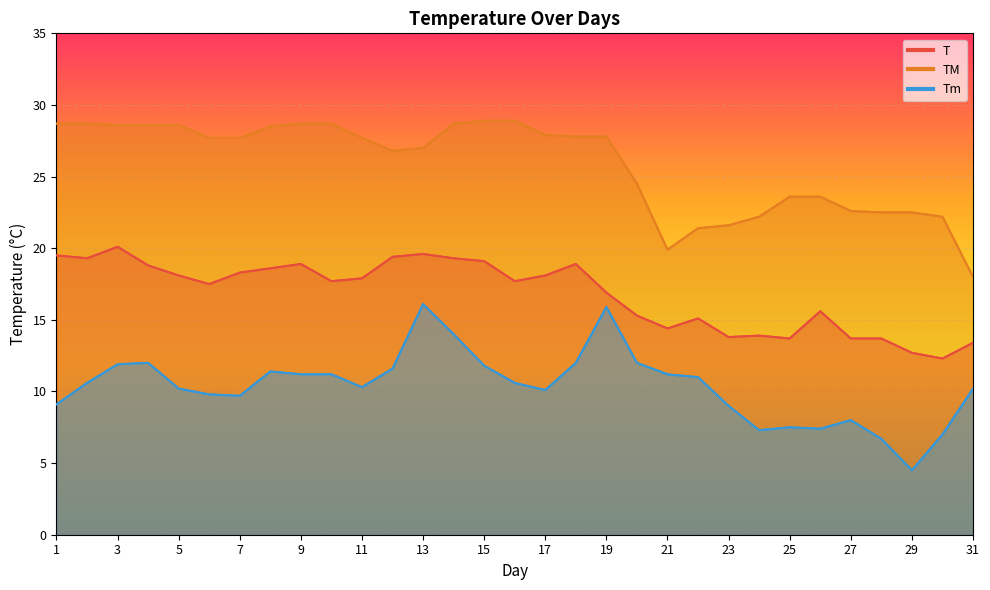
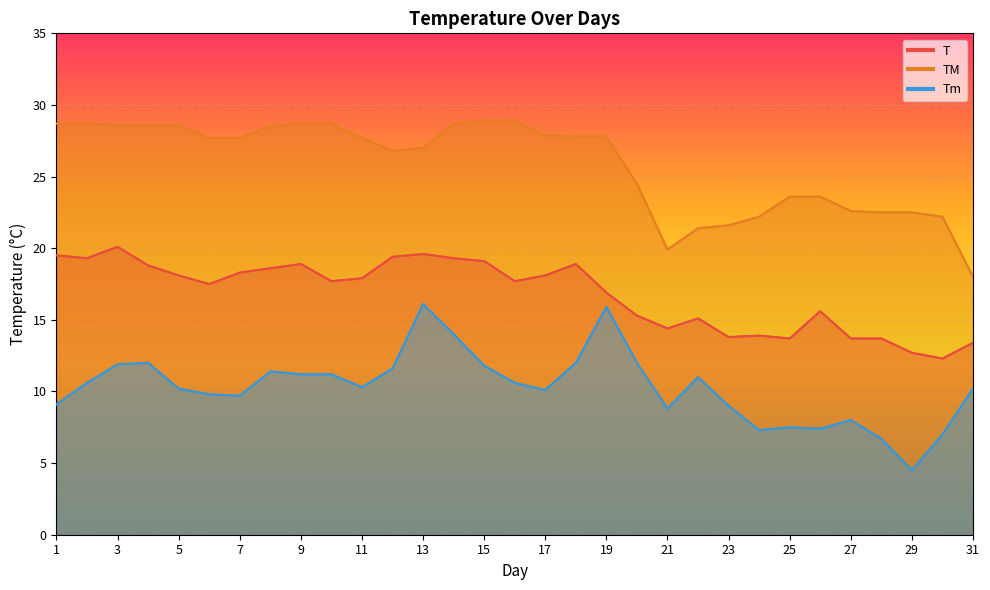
  {
    "Tm": {
      "1": 9.1,
      "3": 11.9,
      "5": 10.2,
      "7": 9.7,
      "9": 11.2,
      "11": 10.3,
      "13": 16.1,
      "15": 11.8,
      "17": 10.1,
      "19": 15.9,
-     "21": 11.2,
+     "21": 8.8,
      "23": 9.0,
      "25": 7.5,
      "27": 8.0,
      "29": 4.5,
      "31": 10.2
    }
  }
